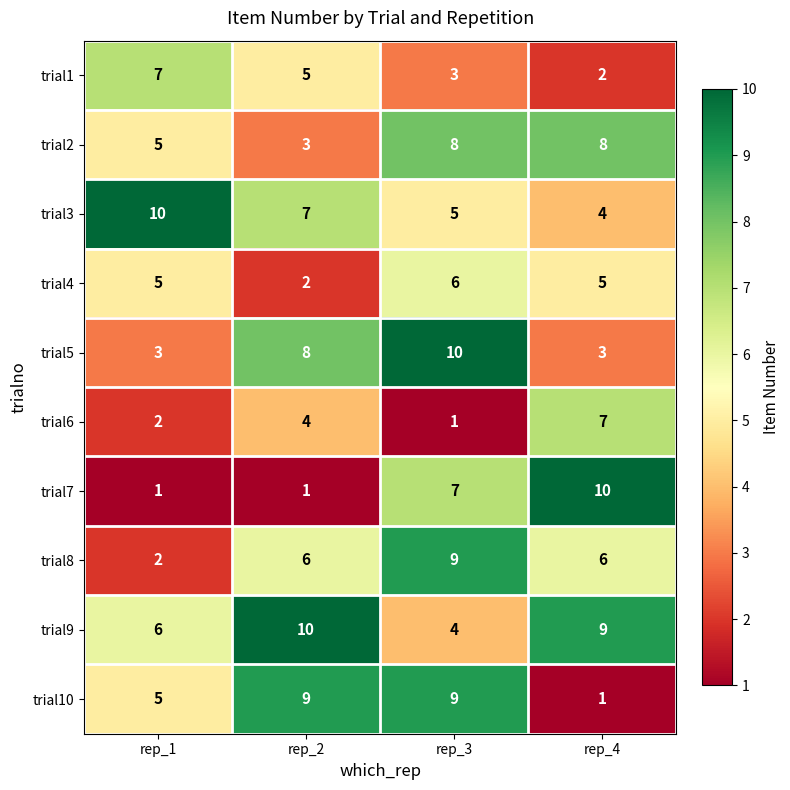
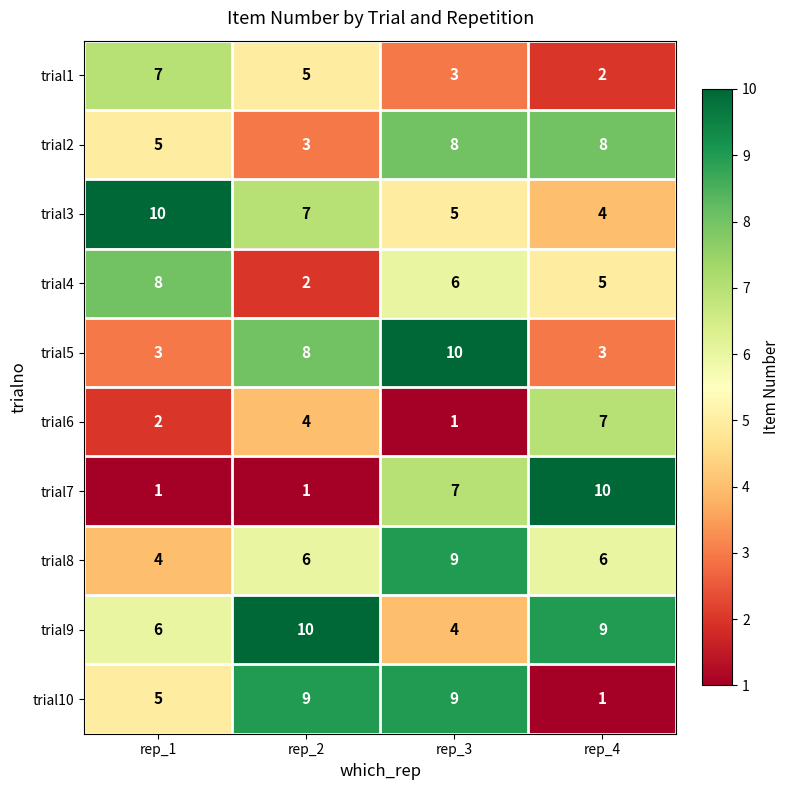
  {
    "trial1": {
      "rep_1": 7,
      "rep_2": 5,
      "rep_3": 3,
      "rep_4": 2
    },
    "trial2": {
      "rep_1": 5,
      "rep_2": 3,
      "rep_3": 8,
      "rep_4": 8
    },
    "trial3": {
      "rep_1": 10,
      "rep_2": 7,
      "rep_3": 5,
      "rep_4": 4
    },
    "trial4": {
-     "rep_1": 5,
+     "rep_1": 8,
      "rep_2": 2,
      "rep_3": 6,
      "rep_4": 5
    },
    "trial5": {
      "rep_1": 3,
      "rep_2": 8,
      "rep_3": 10,
      "rep_4": 3
    },
    "trial6": {
      "rep_1": 2,
      "rep_2": 4,
      "rep_3": 1,
      "rep_4": 7
    },
    "trial7": {
      "rep_1": 1,
      "rep_2": 1,
      "rep_3": 7,
      "rep_4": 10
    },
    "trial8": {
-     "rep_1": 2,
+     "rep_1": 4,
      "rep_2": 6,
      "rep_3": 9,
      "rep_4": 6
    },
    "trial9": {
      "rep_1": 6,
      "rep_2": 10,
      "rep_3": 4,
      "rep_4": 9
    },
    "trial10": {
      "rep_1": 5,
      "rep_2": 9,
      "rep_3": 9,
      "rep_4": 1
    }
  }
